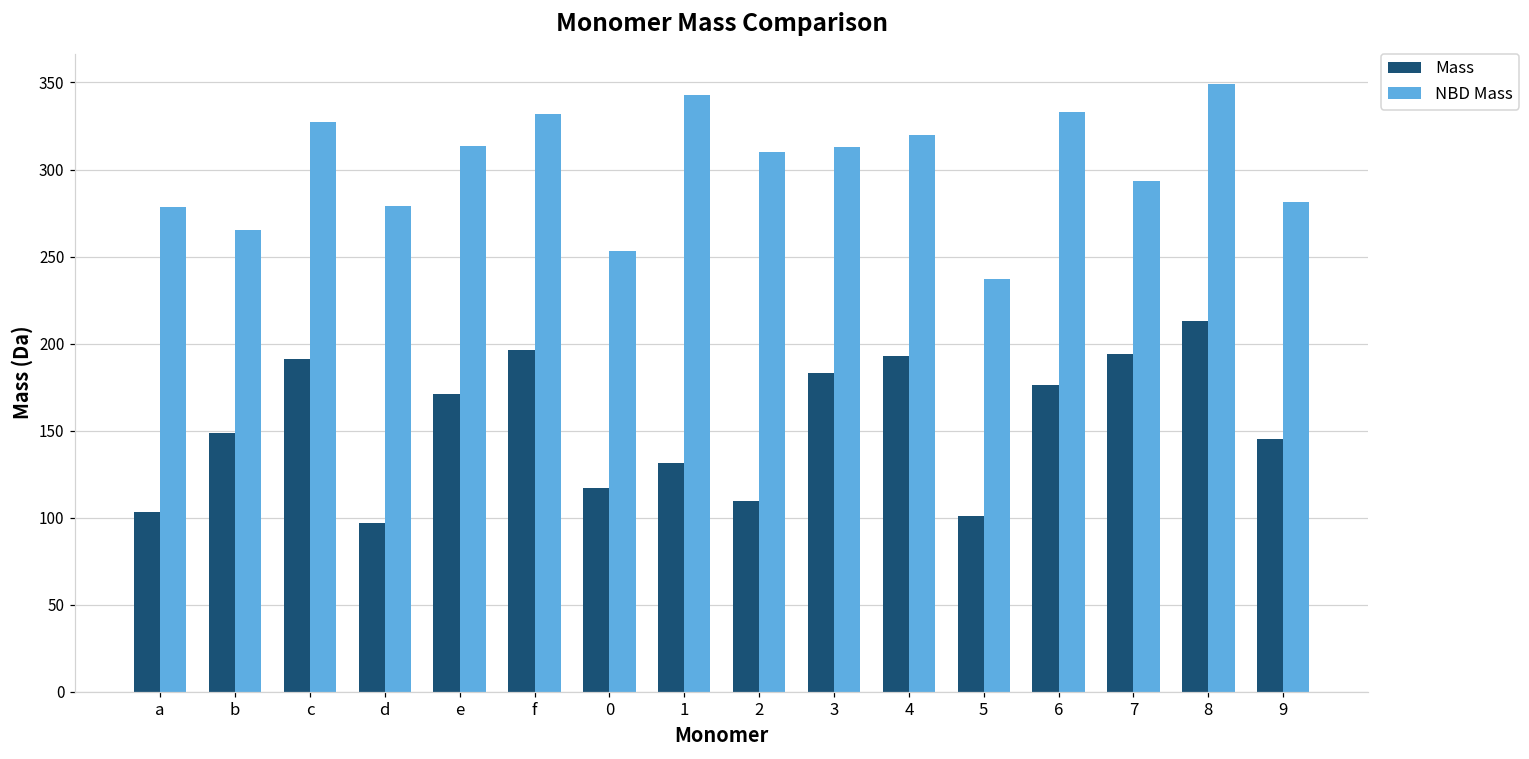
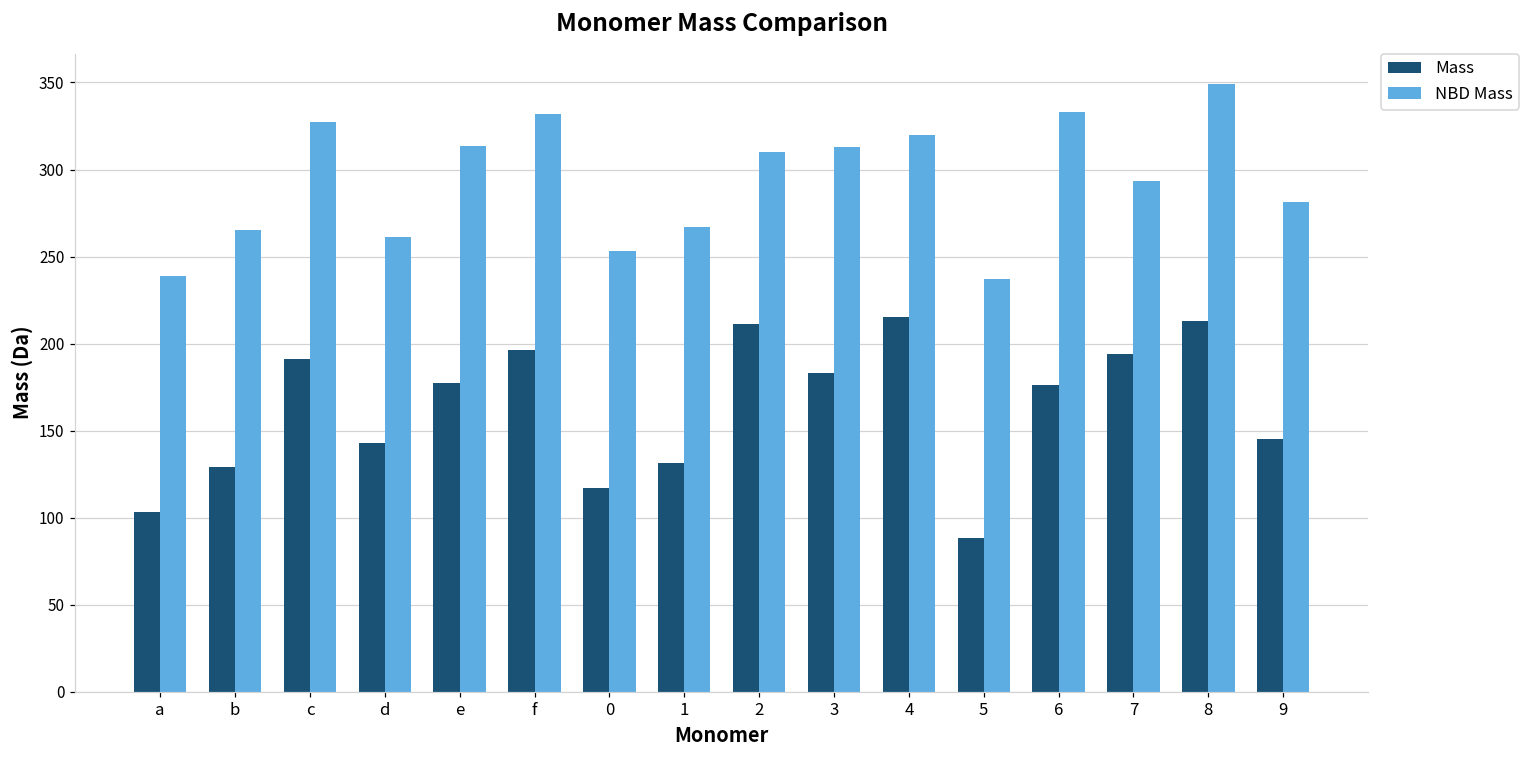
  {
    "Mass": {
      "a": 103,
-     "b": 149,
+     "b": 129,
      "c": 191,
-     "d": 97,
-     "e": 171,
+     "d": 143,
+     "e": 177,
      "f": 196,
      "0": 117,
      "1": 131,
-     "2": 110,
+     "2": 211,
      "3": 183,
-     "4": 193,
-     "5": 101,
+     "4": 215,
+     "5": 88,
      "6": 176,
      "7": 194,
      "8": 213,
      "9": 145
    },
    "NBD Mass": {
-     "a": 279,
+     "a": 239,
      "b": 265,
      "c": 327,
-     "d": 279,
+     "d": 261,
      "e": 313,
      "f": 332,
      "0": 253,
-     "1": 343,
+     "1": 267,
      "2": 310,
      "3": 313,
      "4": 320,
      "5": 237,
      "6": 333,
      "7": 293,
      "8": 349,
      "9": 281
    }
  }
